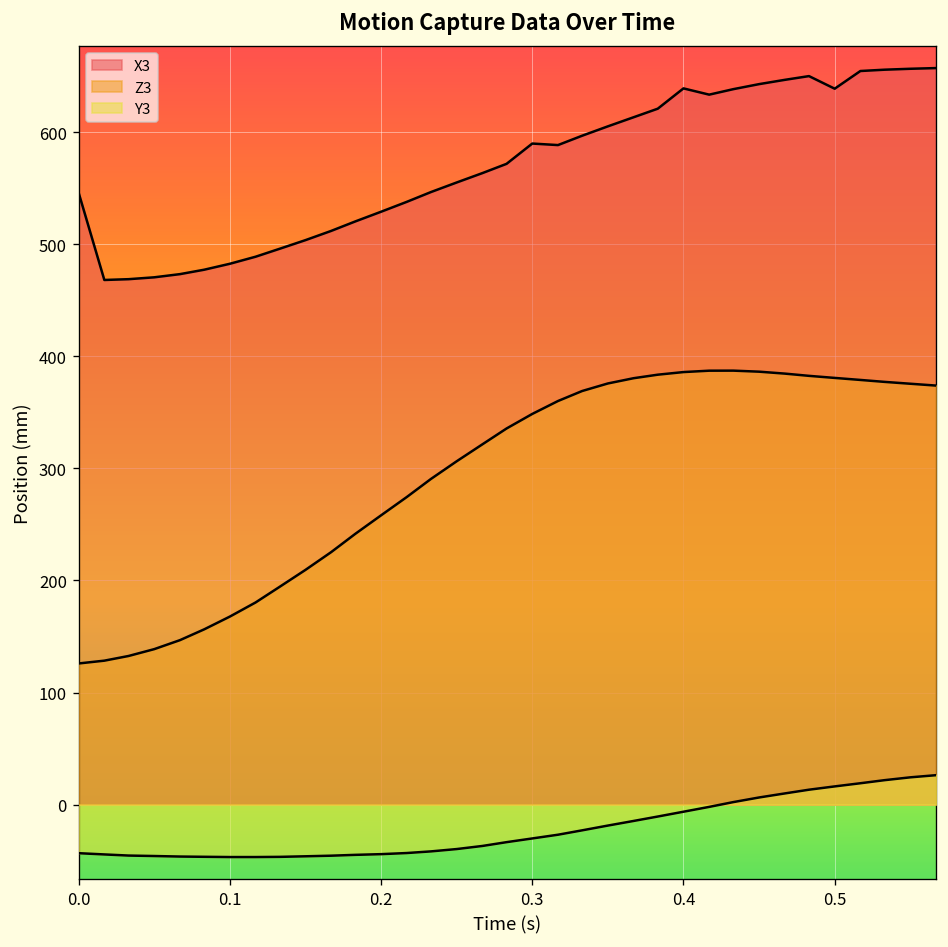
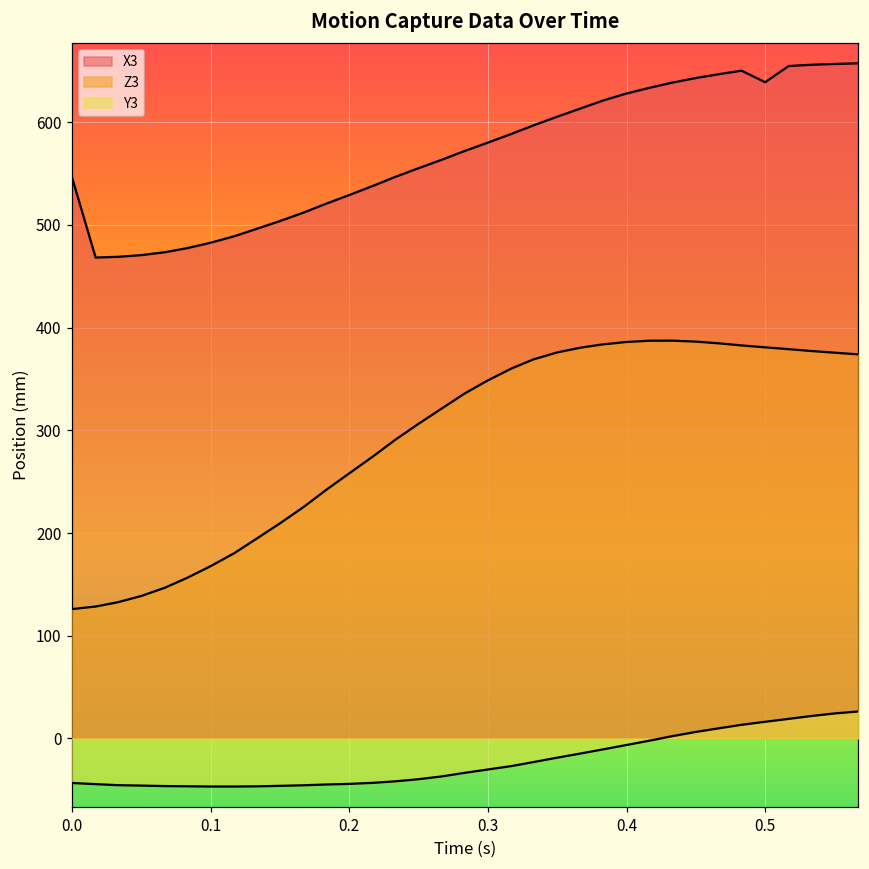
  {
    "X3": {
      "0.0": 550,
      "0.1": 480,
      "0.2": 530,
-     "0.3": 590,
-     "0.4": 640,
+     "0.3": 580,
+     "0.4": 630,
      "0.5": 640
    }
  }
